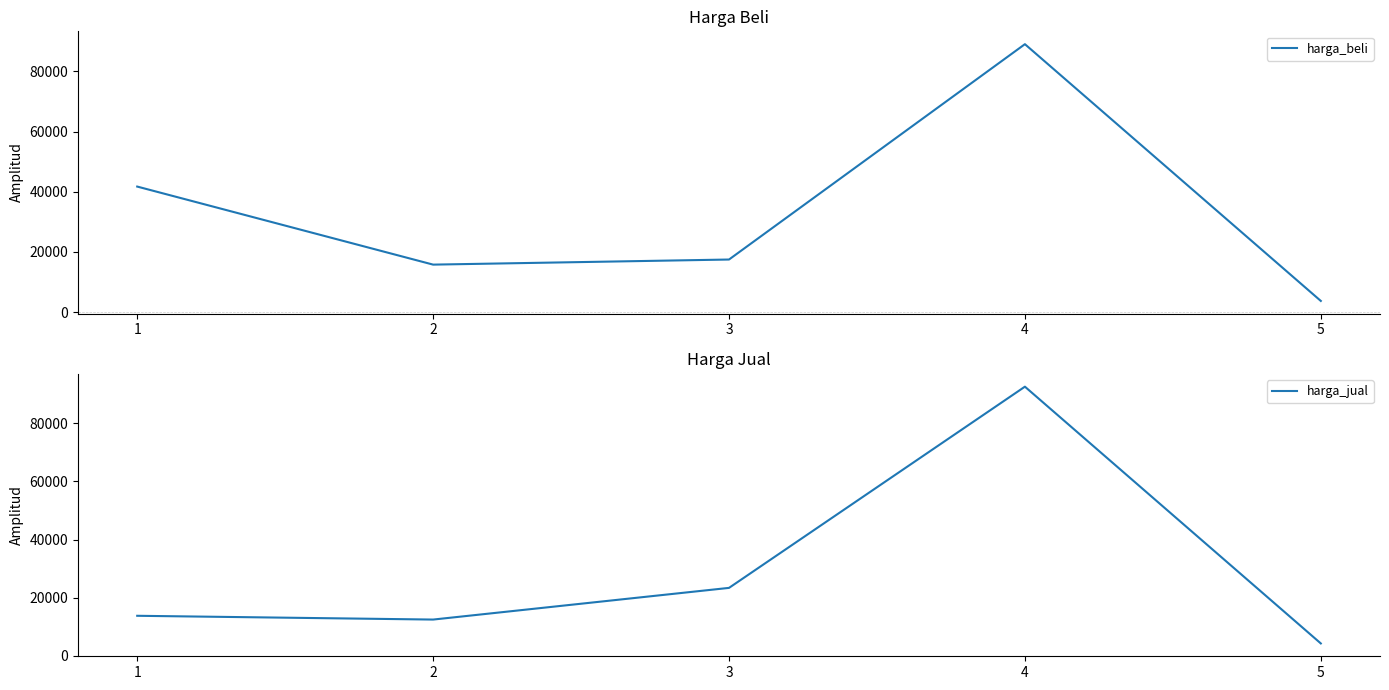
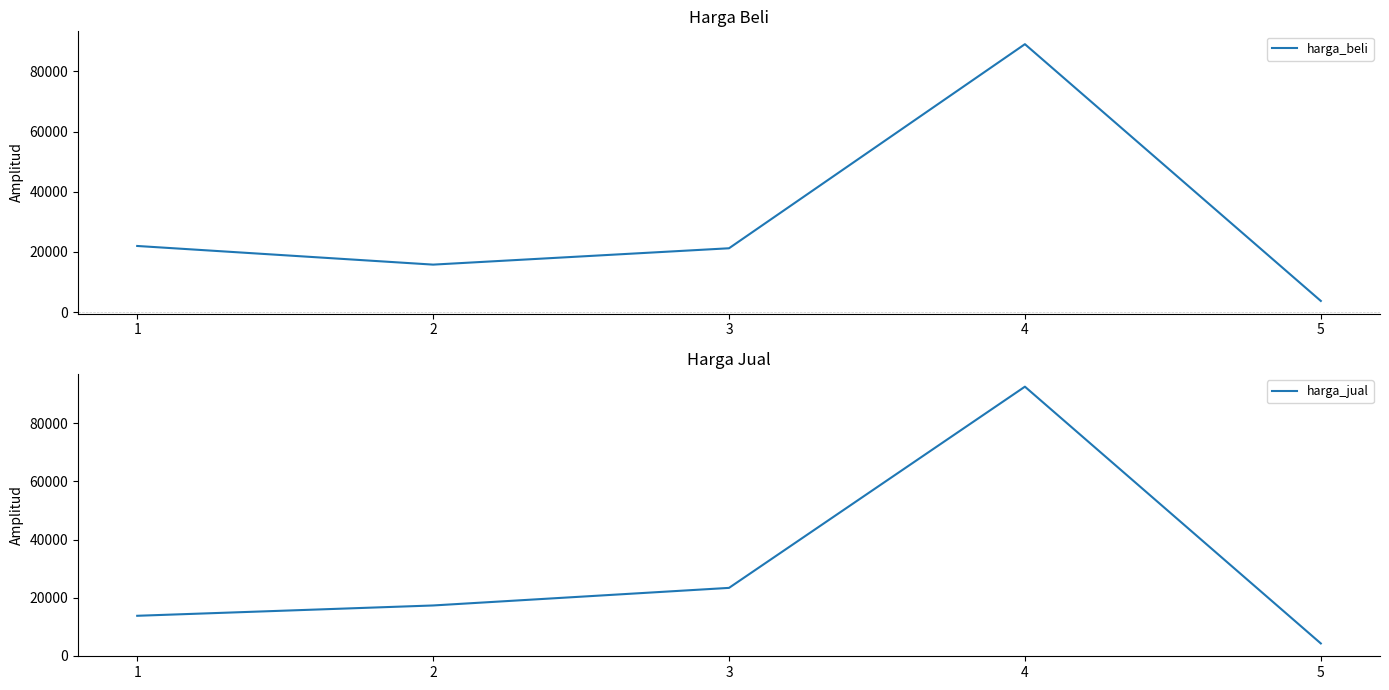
  {
    "Harga Beli": {
-     "1": 42000,
+     "1": 22000,
      "2": 16000,
-     "3": 18000,
+     "3": 21000,
      "4": 89000,
      "5": 4000
    },
    "Harga Jual": {
      "1": 14000,
-     "2": 13000,
+     "2": 17000,
      "3": 23000,
      "4": 93000,
      "5": 4000
    }
  }
